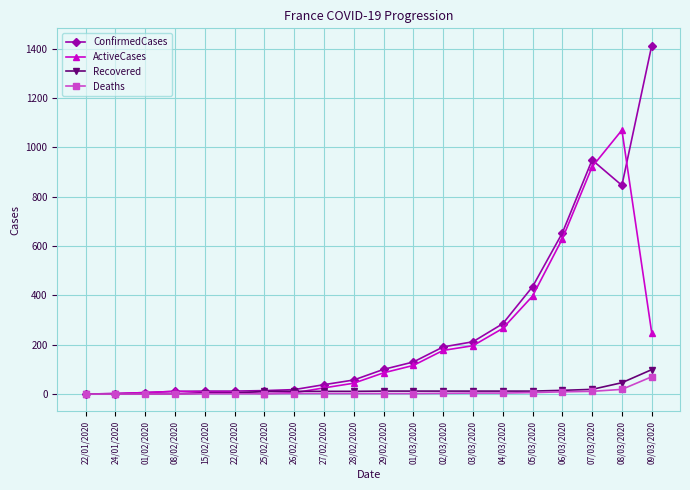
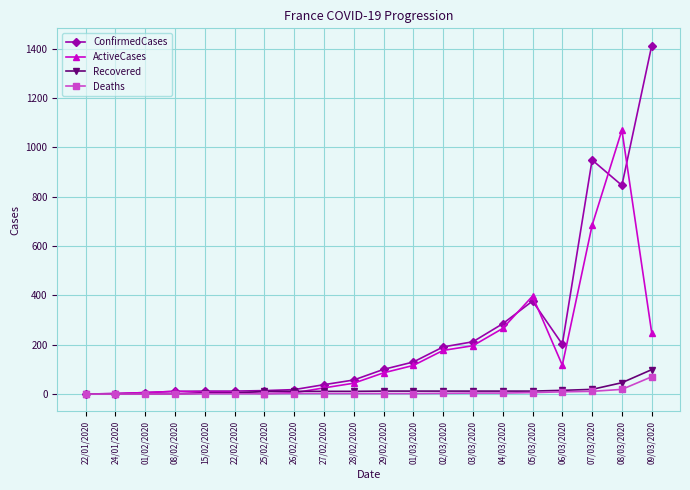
  {
    "ConfirmedCases": {
      "27/02/2020": 40,
      "28/02/2020": 60,
      "29/02/2020": 100,
      "01/03/2020": 130,
      "02/03/2020": 190,
      "03/03/2020": 210,
      "04/03/2020": 290,
-     "05/03/2020": 440,
-     "06/03/2020": 650,
+     "05/03/2020": 380,
+     "06/03/2020": 200,
      "07/03/2020": 950,
      "08/03/2020": 850,
      "09/03/2020": 1410
    },
    "ActiveCases": {
      "27/02/2020": 30,
      "28/02/2020": 40,
      "29/02/2020": 90,
      "01/03/2020": 120,
      "02/03/2020": 180,
      "03/03/2020": 200,
      "04/03/2020": 270,
      "05/03/2020": 400,
-     "06/03/2020": 630,
-     "07/03/2020": 920,
+     "06/03/2020": 120,
+     "07/03/2020": 680,
      "08/03/2020": 1070,
      "09/03/2020": 250
    },
    "Recovered": {
      "08/03/2020": 50,
      "09/03/2020": 100
    },
    "Deaths": {
      "08/03/2020": 20,
      "09/03/2020": 70
    }
  }
